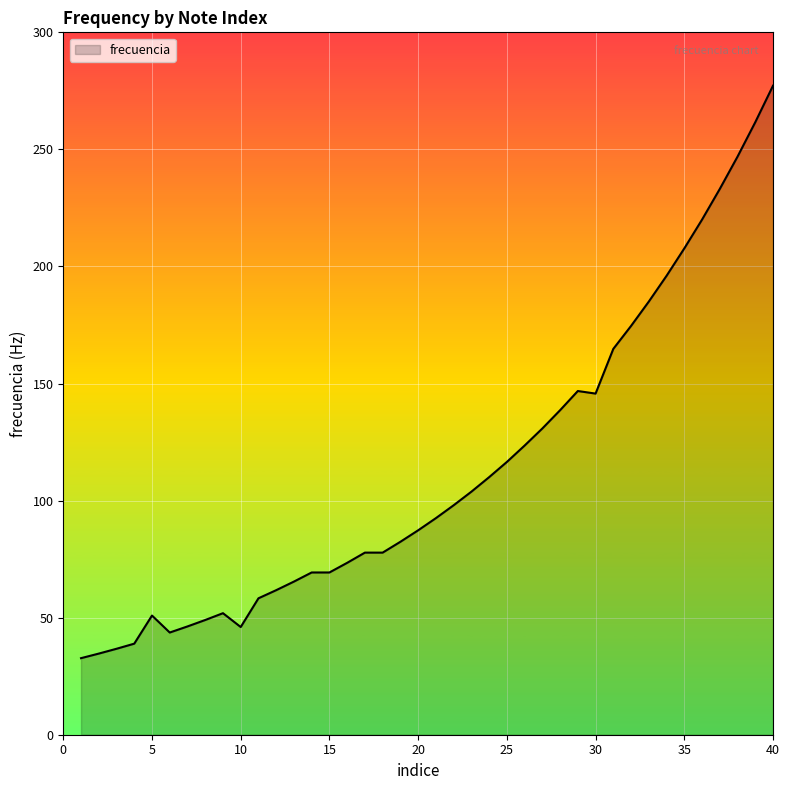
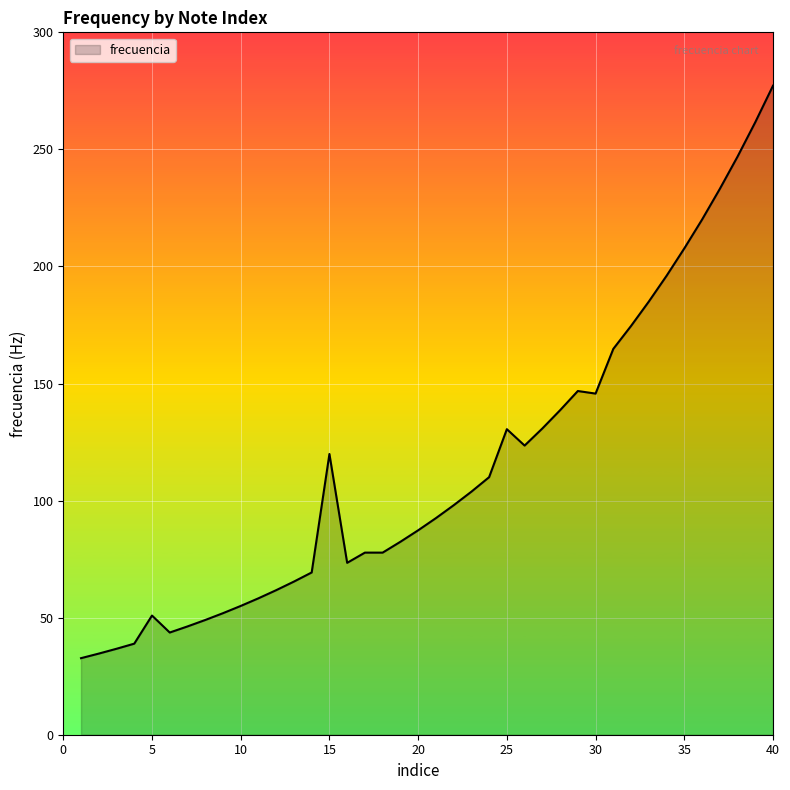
  {
    "5": 51,
-   "10": 46,
-   "15": 69,
+   "10": 55,
+   "15": 120,
    "20": 87,
-   "25": 117,
+   "25": 131,
    "30": 146,
    "35": 208,
    "40": 277
  }
